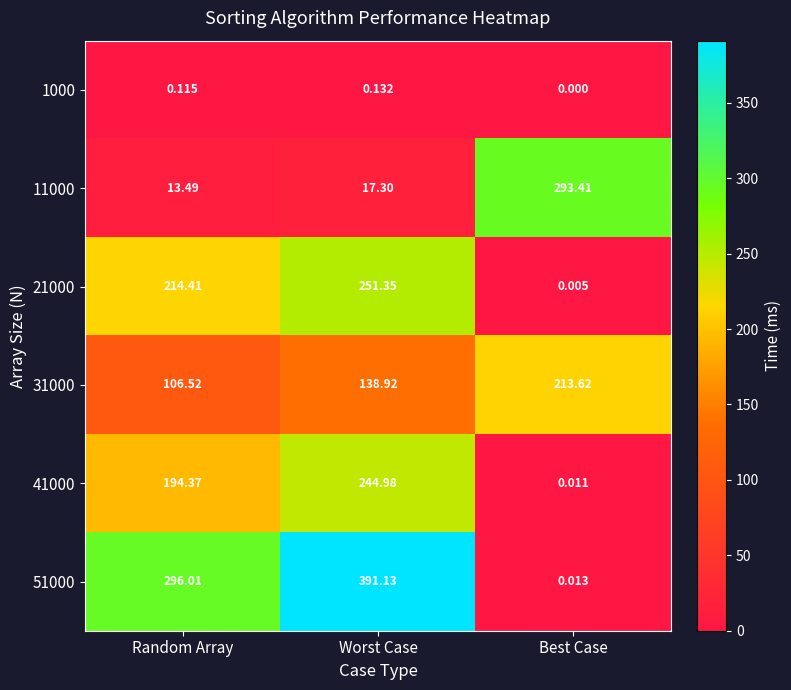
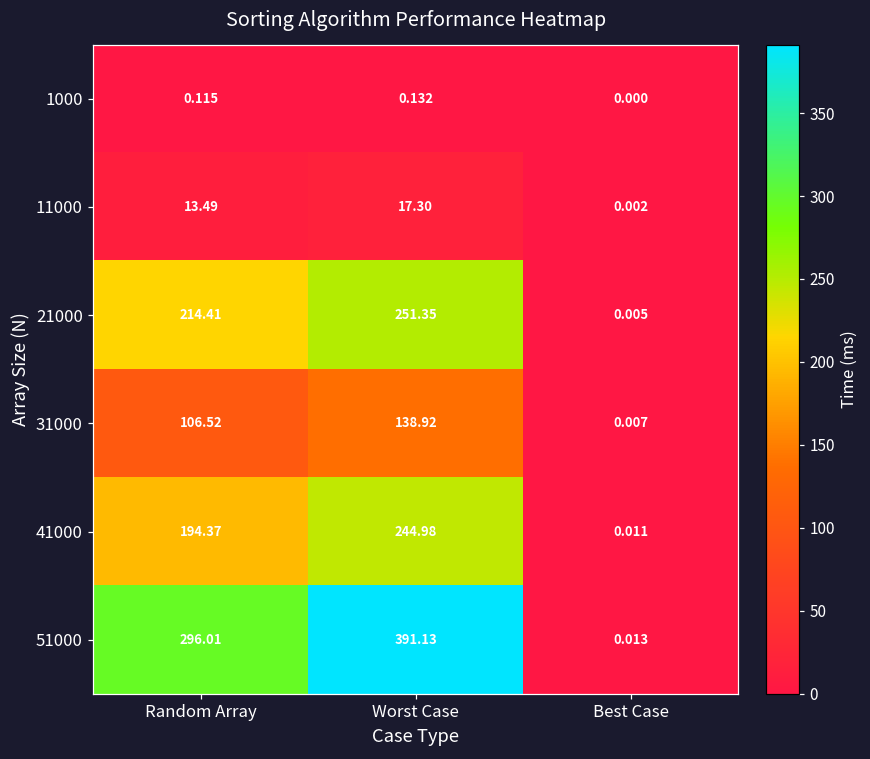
  {
    "1000": {
      "Random Array": 0.115,
      "Worst Case": 0.132,
      "Best Case": 0.000
    },
    "11000": {
      "Random Array": 13.49,
      "Worst Case": 17.30,
-     "Best Case": 293.41
+     "Best Case": 0.002
    },
    "21000": {
      "Random Array": 214.41,
      "Worst Case": 251.35,
      "Best Case": 0.005
    },
    "31000": {
      "Random Array": 106.52,
      "Worst Case": 138.92,
-     "Best Case": 213.62
+     "Best Case": 0.007
    },
    "41000": {
      "Random Array": 194.37,
      "Worst Case": 244.98,
      "Best Case": 0.011
    },
    "51000": {
      "Random Array": 296.01,
      "Worst Case": 391.13,
      "Best Case": 0.013
    }
  }
